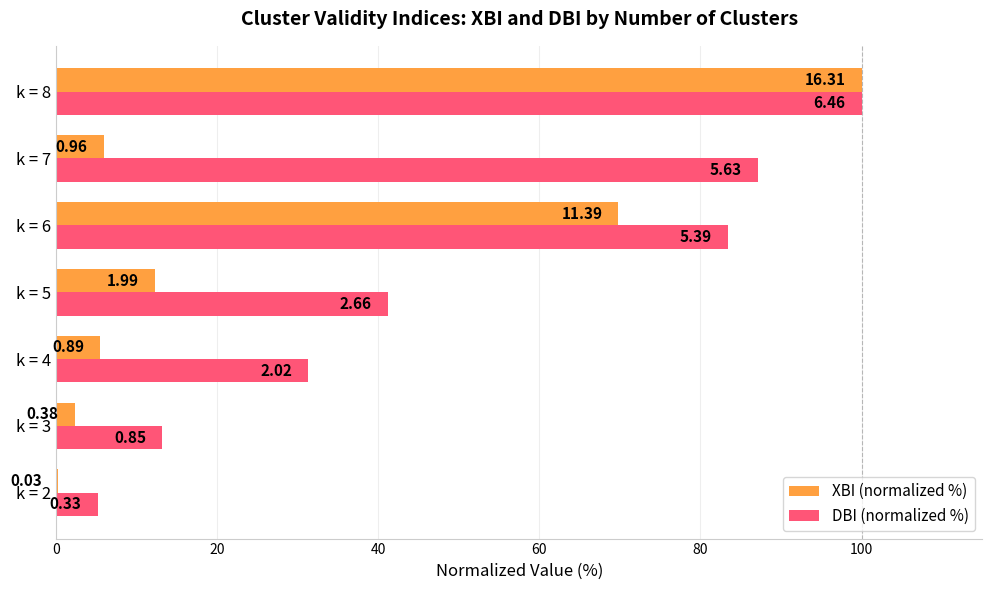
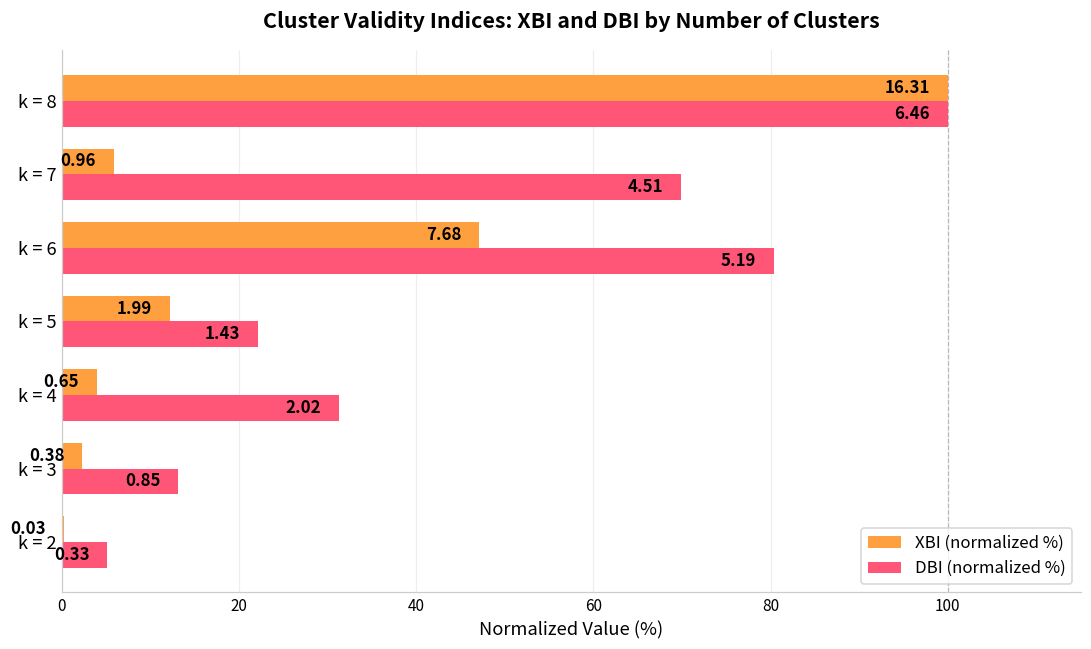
  {
    "XBI (normalized %)": {
-     "k = 6": 11.39,
-     "k = 4": 0.89
+     "k = 6": 7.68,
+     "k = 4": 0.65
    },
    "DBI (normalized %)": {
-     "k = 7": 5.63,
-     "k = 6": 5.39,
-     "k = 5": 2.66
+     "k = 7": 4.51,
+     "k = 6": 5.19,
+     "k = 5": 1.43
    }
  }
